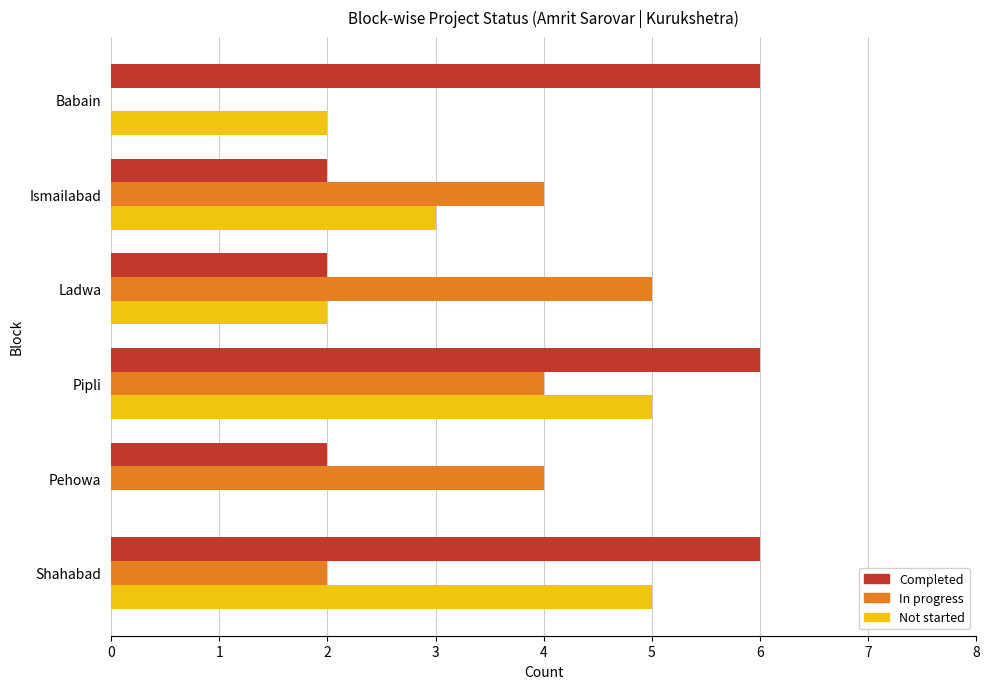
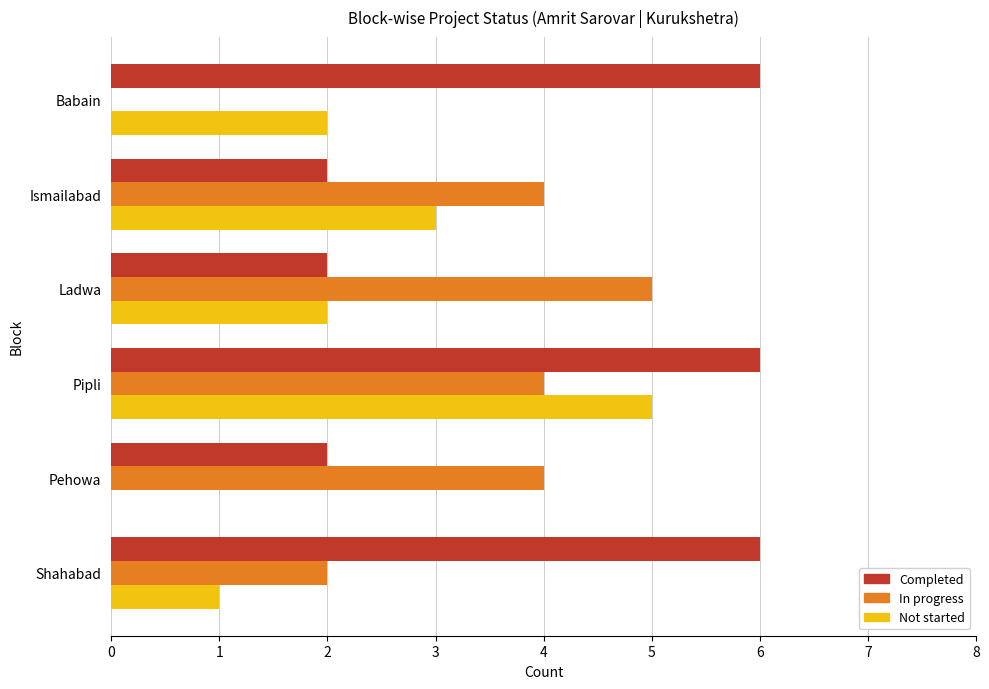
  {
    "Completed": {
      "Babain": 6,
      "Ismailabad": 2,
      "Ladwa": 2,
      "Pipli": 6,
      "Pehowa": 2,
      "Shahabad": 6
    },
    "In progress": {
      "Babain": 0,
      "Ismailabad": 4,
      "Ladwa": 5,
      "Pipli": 4,
      "Pehowa": 4,
      "Shahabad": 2
    },
    "Not started": {
      "Babain": 2,
      "Ismailabad": 3,
      "Ladwa": 2,
      "Pipli": 5,
      "Pehowa": 0,
-     "Shahabad": 5
+     "Shahabad": 1
    }
  }
